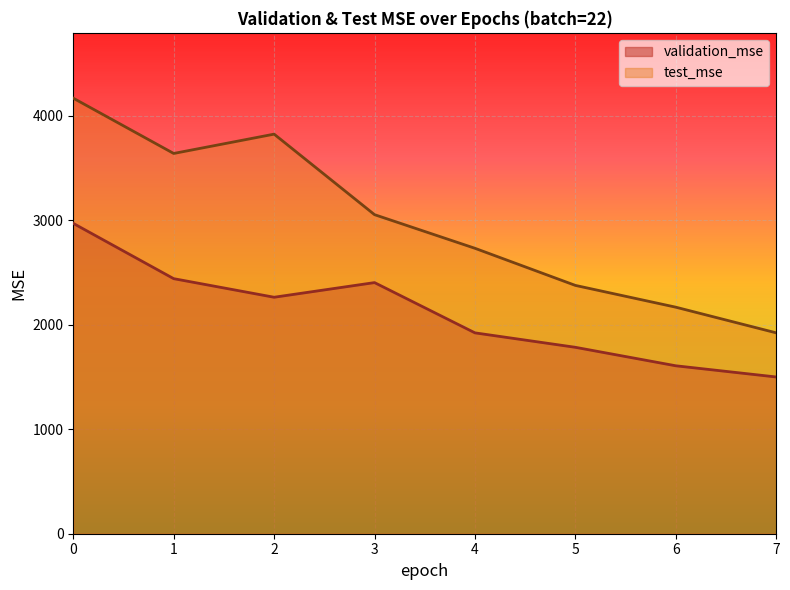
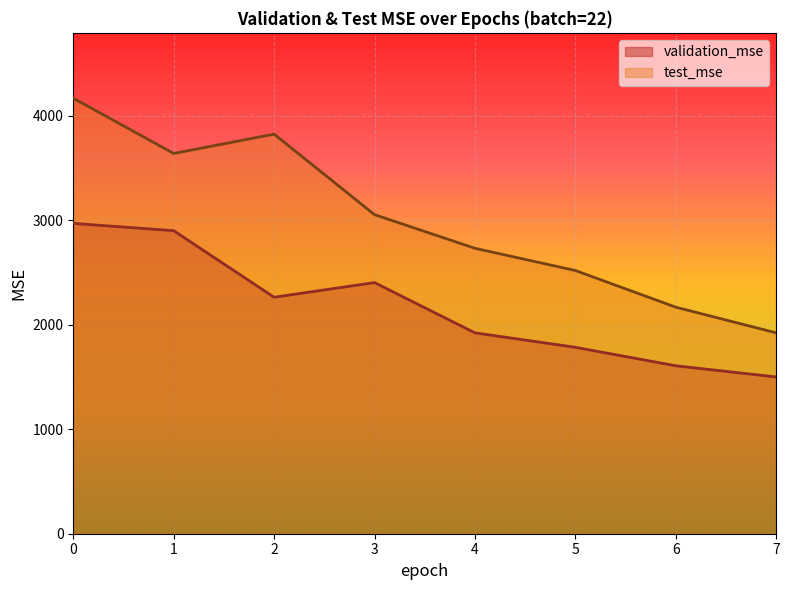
  {
    "validation_mse": {
      "0": 2970,
-     "1": 2440,
+     "1": 2900,
      "2": 2260,
      "3": 2400,
      "4": 1920,
      "5": 1780,
      "6": 1610,
      "7": 1500
    },
    "test_mse": {
      "0": 4170,
      "1": 3640,
      "2": 3820,
      "3": 3050,
      "4": 2730,
-     "5": 2380,
+     "5": 2520,
      "6": 2170,
      "7": 1920
    }
  }
